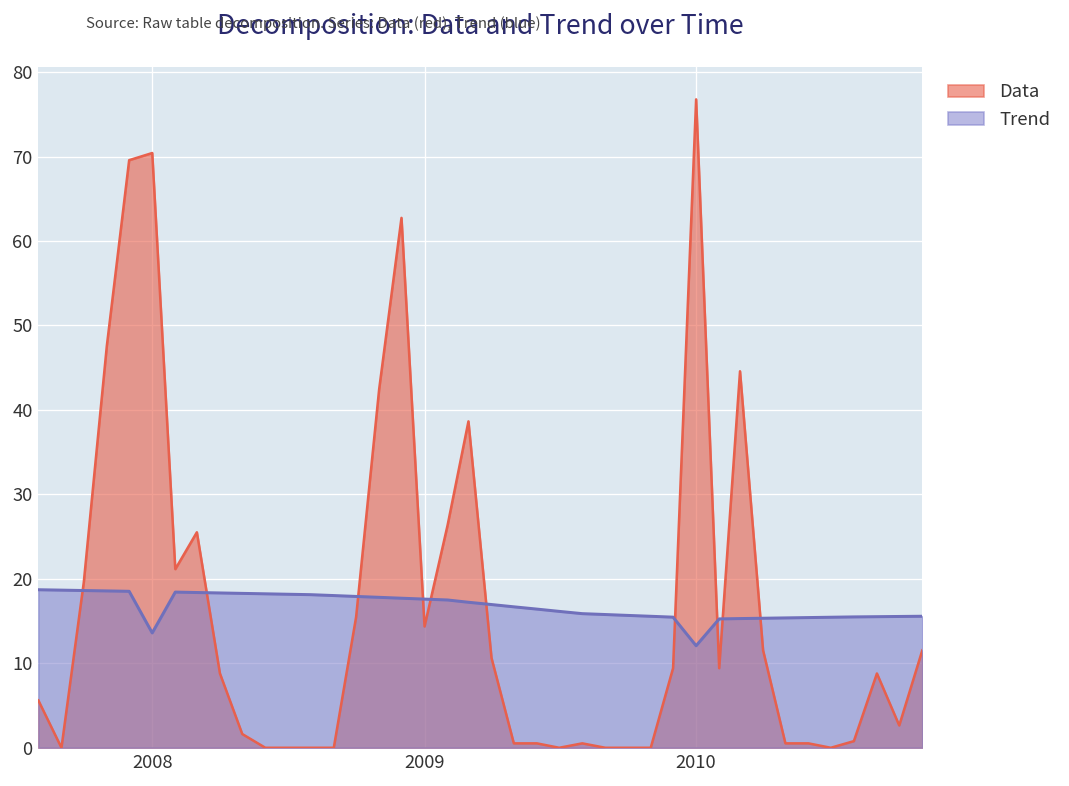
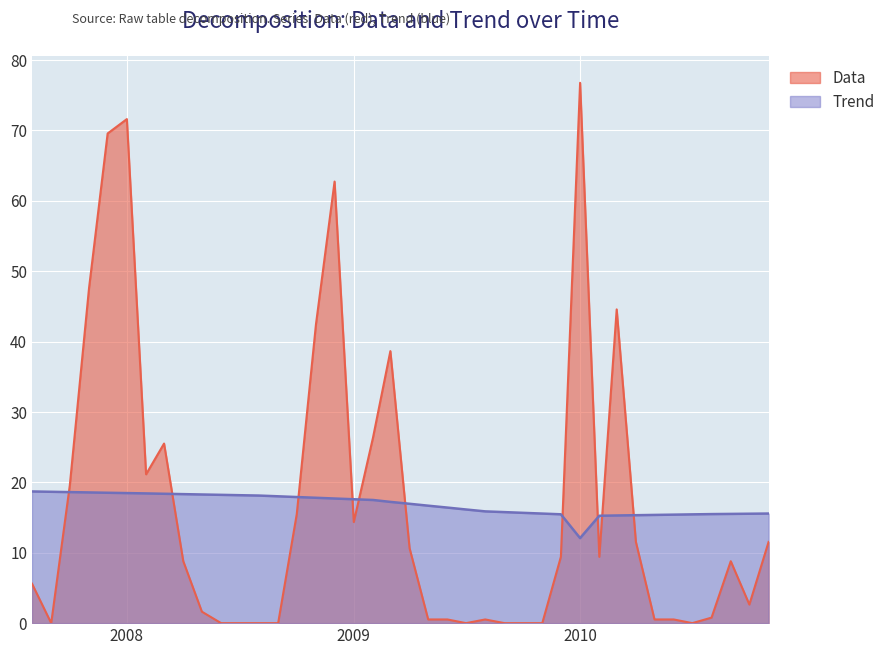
  {
    "Data": {
-     "2008": 70,
+     "2008": 72,
      "2009": 14,
      "2010": 77
    },
    "Trend": {
-     "2008": 14,
+     "2008": 18,
      "2009": 18,
      "2010": 12
    }
  }
